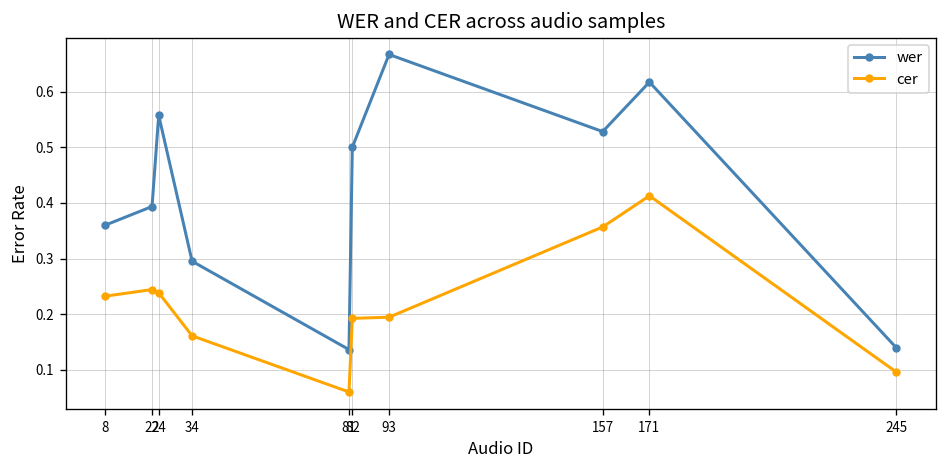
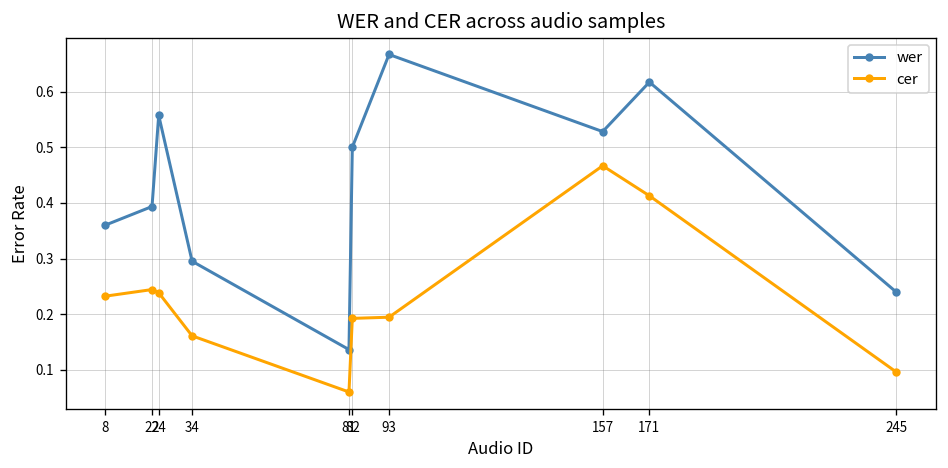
  {
    "wer": {
      "8": 0.36,
      "34": 0.30,
      "93": 0.67,
      "157": 0.53,
      "171": 0.62,
-     "245": 0.14
+     "245": 0.24
    },
    "cer": {
      "8": 0.23,
      "34": 0.16,
      "93": 0.19,
-     "157": 0.36,
+     "157": 0.47,
      "171": 0.41,
      "245": 0.10
    }
  }
